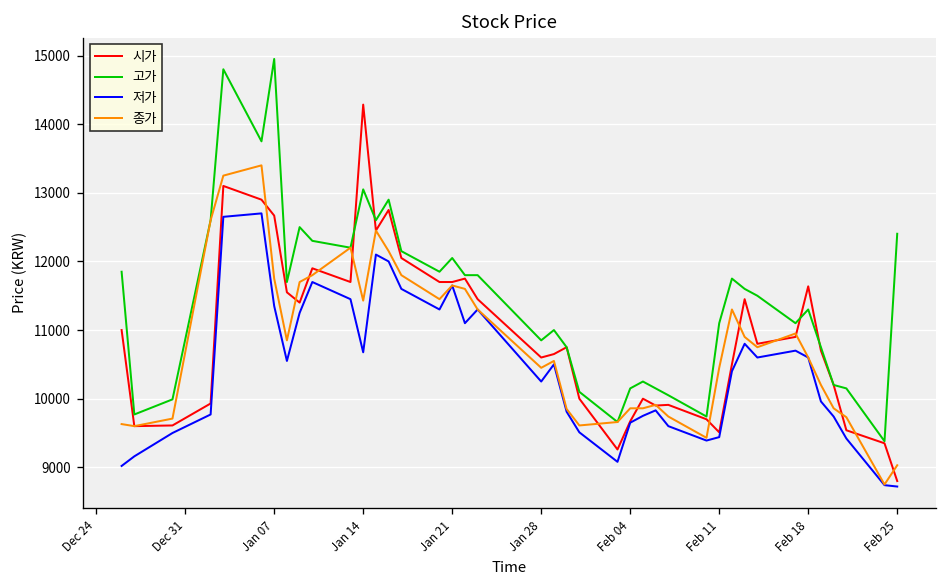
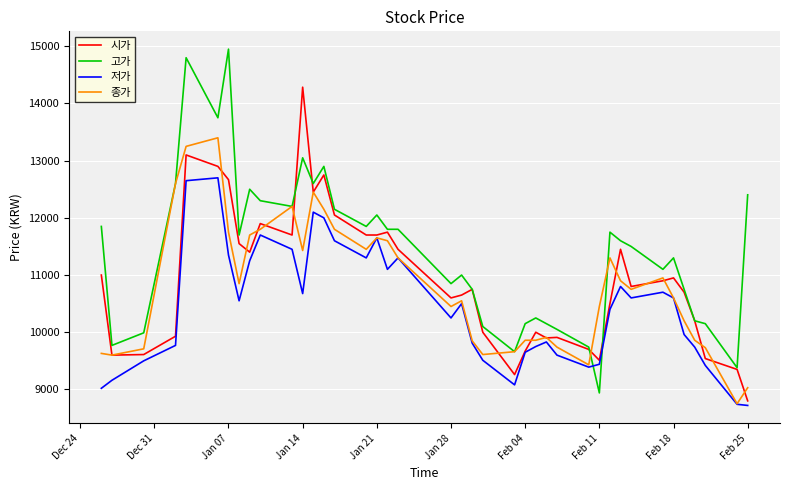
  {
    "시가": {
      "Jan 07": 12700,
      "Jan 14": 14300,
      "Jan 21": 11700,
      "Jan 28": 10600,
      "Feb 11": 9500,
-     "Feb 18": 11600,
+     "Feb 18": 11000,
      "Feb 25": 8800
    },
    "고가": {
      "Jan 07": 15000,
      "Jan 14": 13100,
      "Jan 21": 12100,
      "Jan 28": 10900,
      "Feb 04": 10200,
-     "Feb 11": 11100,
+     "Feb 11": 8900,
      "Feb 18": 11300,
      "Feb 25": 12400
    },
    "저가": {
      "Jan 07": 11400,
      "Jan 14": 10700,
      "Jan 28": 10300,
      "Feb 11": 9400,
      "Feb 25": 8700
    },
    "종가": {
      "Jan 07": 11800,
      "Jan 14": 11400,
      "Jan 28": 10500,
      "Feb 04": 9900,
      "Feb 11": 10500,
      "Feb 25": 9000
    }
  }
